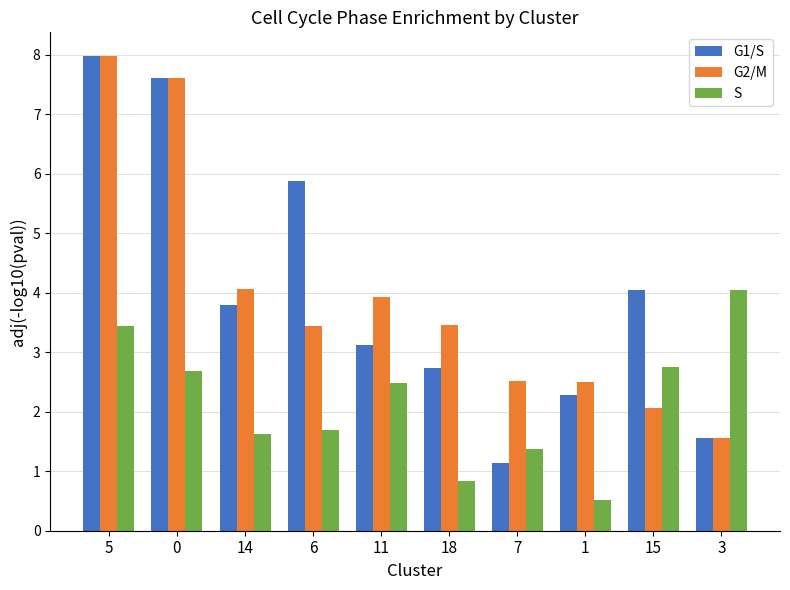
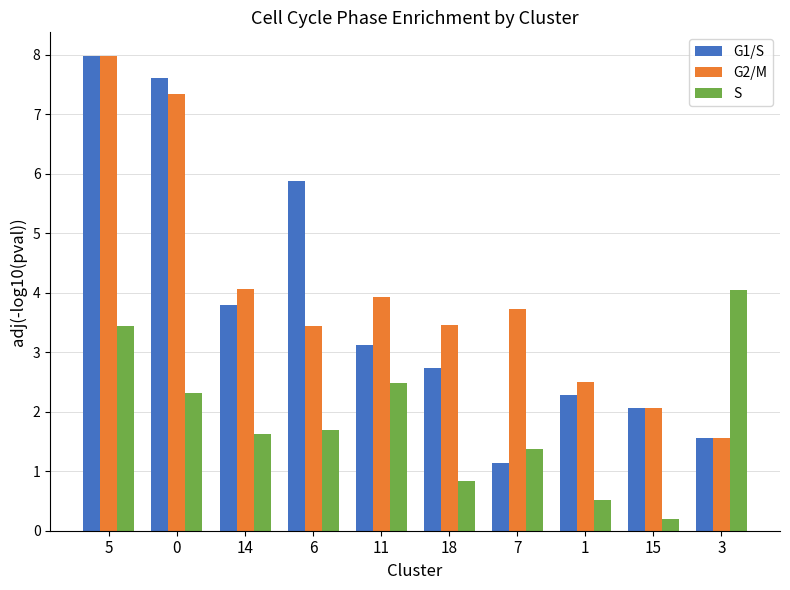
  {
    "G1/S": {
      "5": 8.0,
      "0": 7.6,
      "14": 3.8,
      "6": 5.9,
      "11": 3.1,
      "18": 2.7,
      "7": 1.1,
      "1": 2.3,
-     "15": 4.1,
+     "15": 2.1,
      "3": 1.6
    },
    "G2/M": {
      "5": 8.0,
-     "0": 7.6,
+     "0": 7.3,
      "14": 4.1,
      "6": 3.4,
      "11": 3.9,
      "18": 3.5,
-     "7": 2.5,
+     "7": 3.7,
      "1": 2.5,
      "15": 2.1,
      "3": 1.6
    },
    "S": {
      "5": 3.4,
-     "0": 2.7,
+     "0": 2.3,
      "14": 1.6,
      "6": 1.7,
      "11": 2.5,
      "18": 0.8,
      "7": 1.4,
      "1": 0.5,
-     "15": 2.8,
+     "15": 0.2,
      "3": 4.0
    }
  }
